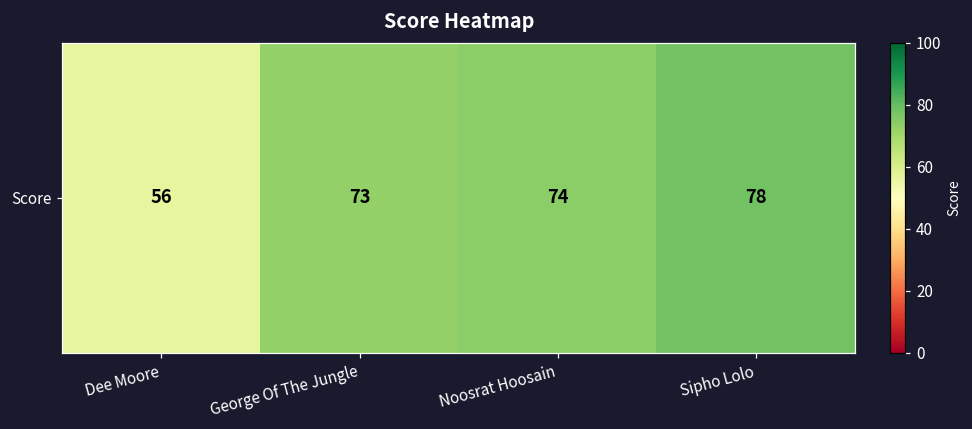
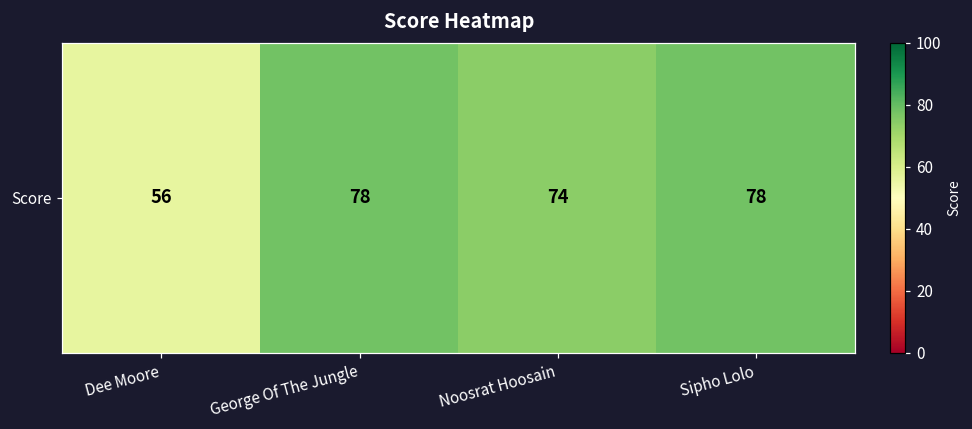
  {
    "Score": {
      "Dee Moore": 56,
-     "George Of The Jungle": 73,
+     "George Of The Jungle": 78,
      "Noosrat Hoosain": 74,
      "Sipho Lolo": 78
    }
  }
